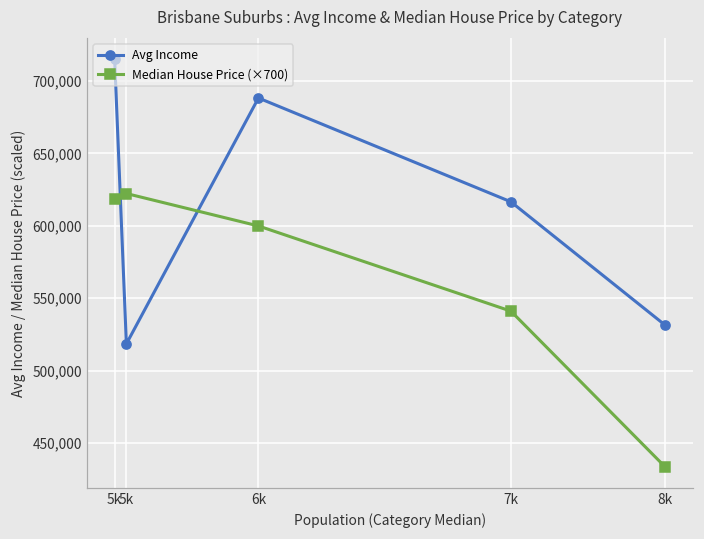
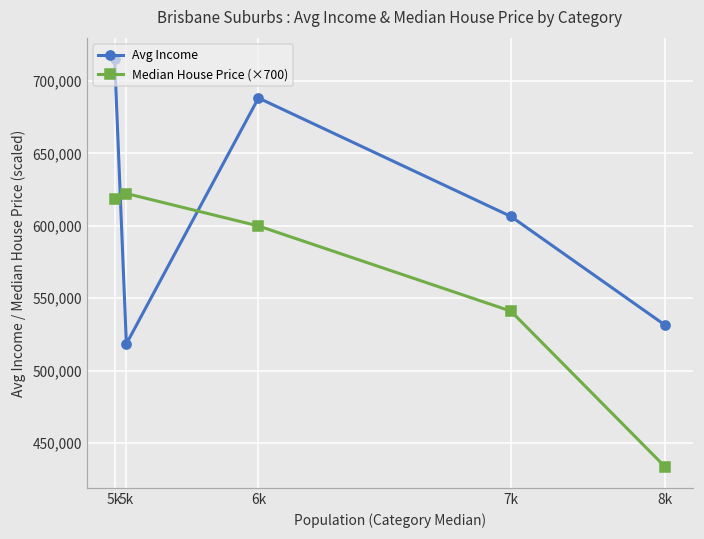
  {
    "Avg Income": {
      "6k": "688,000",
-     "7k": "617,000",
+     "7k": "606,000",
      "8k": "531,000"
    },
    "Median House Price (×700)": {
      "6k": "600,000",
      "7k": "541,000",
      "8k": "433,000"
    }
  }
